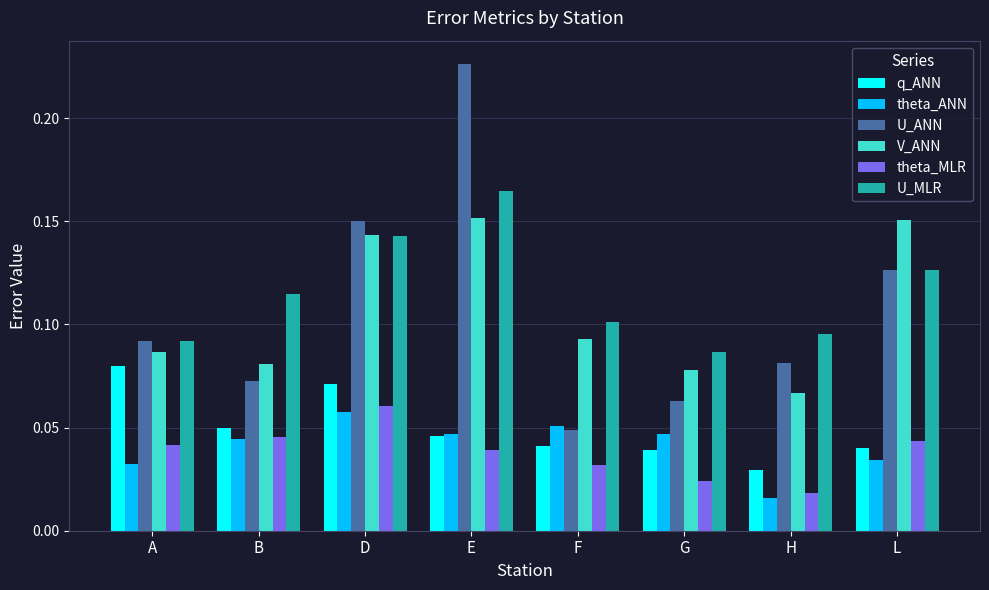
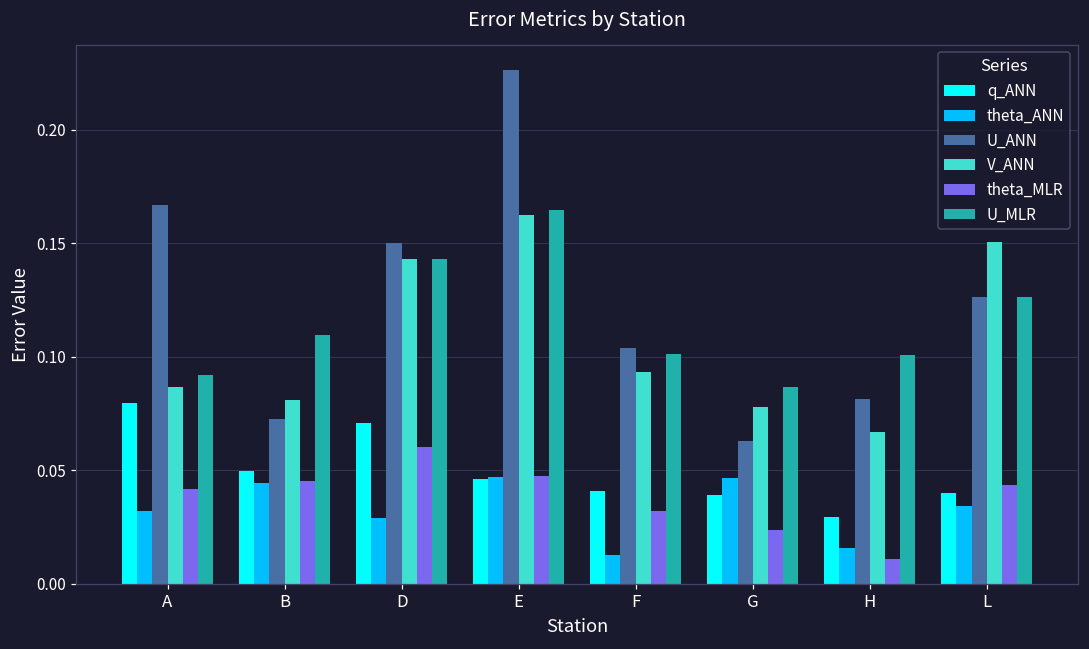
  {
    "q_ANN": {
      "A": 0.080,
      "B": 0.050,
      "D": 0.071,
      "E": 0.046,
      "F": 0.041,
      "G": 0.039,
      "H": 0.030,
      "L": 0.040
    },
    "theta_ANN": {
      "A": 0.032,
      "B": 0.044,
-     "D": 0.058,
+     "D": 0.029,
      "E": 0.047,
-     "F": 0.051,
+     "F": 0.013,
      "G": 0.047,
      "H": 0.016,
      "L": 0.034
    },
    "U_ANN": {
-     "A": 0.092,
+     "A": 0.167,
      "B": 0.073,
      "D": 0.150,
      "E": 0.226,
-     "F": 0.049,
+     "F": 0.104,
      "G": 0.063,
      "H": 0.082,
      "L": 0.127
    },
    "V_ANN": {
      "A": 0.087,
      "B": 0.081,
      "D": 0.143,
-     "E": 0.152,
+     "E": 0.163,
      "F": 0.093,
      "G": 0.078,
      "H": 0.067,
      "L": 0.151
    },
    "theta_MLR": {
      "A": 0.042,
      "B": 0.045,
      "D": 0.060,
-     "E": 0.039,
+     "E": 0.048,
      "F": 0.032,
      "G": 0.024,
-     "H": 0.019,
+     "H": 0.011,
      "L": 0.044
    },
    "U_MLR": {
      "A": 0.092,
-     "B": 0.115,
+     "B": 0.110,
      "D": 0.143,
      "E": 0.165,
      "F": 0.101,
      "G": 0.087,
-     "H": 0.095,
+     "H": 0.101,
      "L": 0.126
    }
  }
